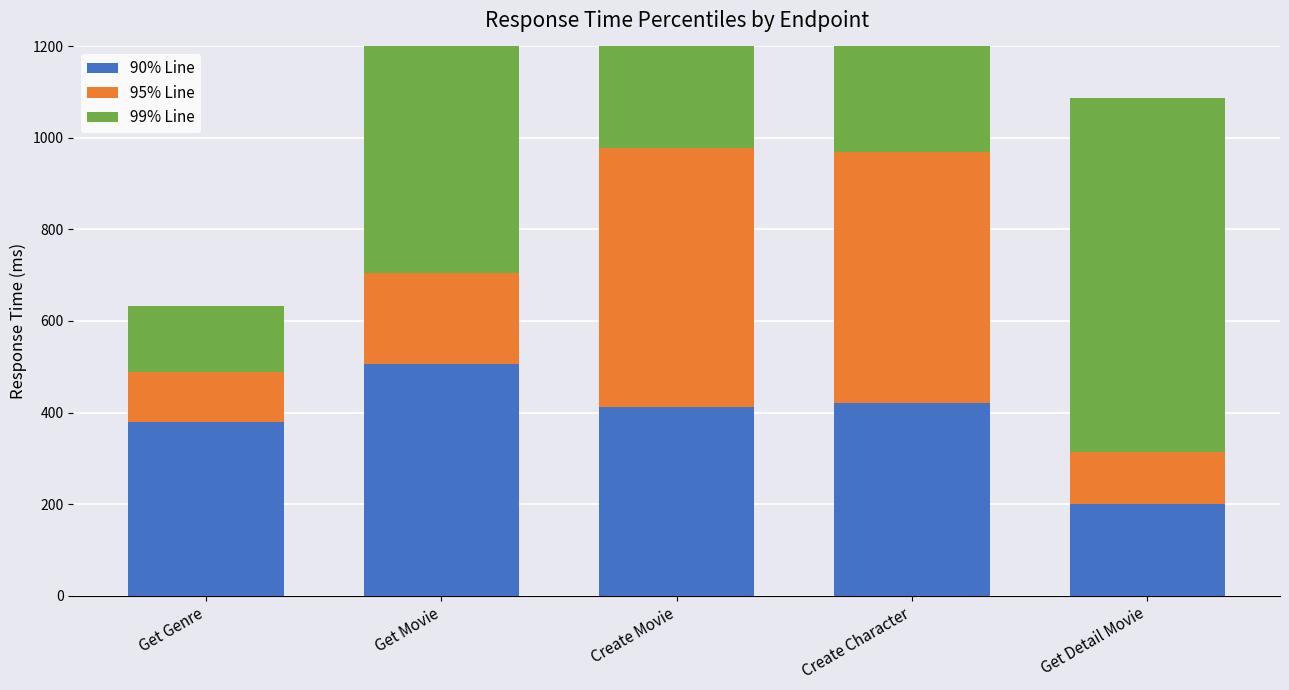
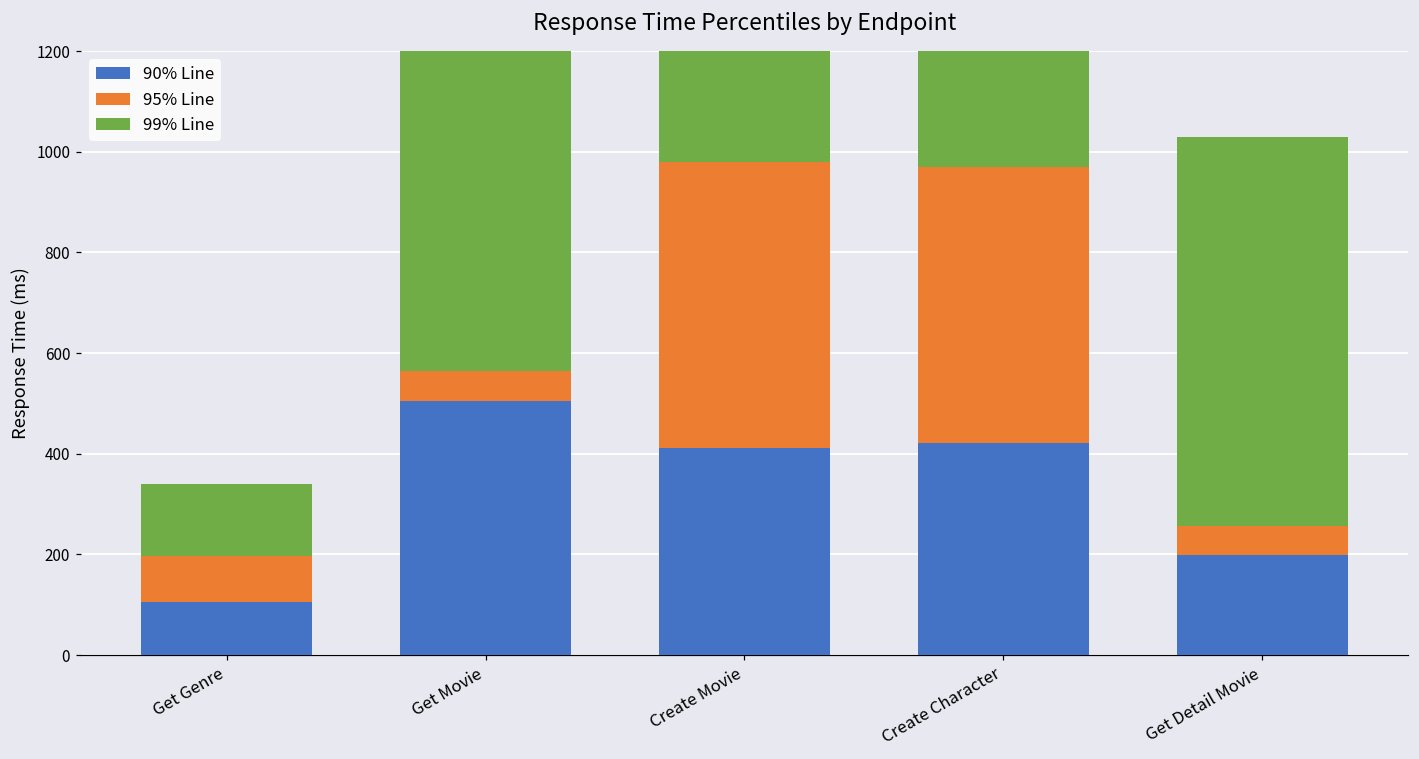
  {
    "90% Line": {
-     "Get Genre": 380,
+     "Get Genre": 110,
      "Get Movie": 510,
      "Create Movie": 410,
      "Create Character": 420,
      "Get Detail Movie": 200
    },
    "95% Line": {
-     "Get Genre": 110,
-     "Get Movie": 200,
+     "Get Genre": 90,
+     "Get Movie": 60,
      "Create Movie": 570,
      "Create Character": 550,
-     "Get Detail Movie": 120
+     "Get Detail Movie": 60
    },
    "99% Line": {
      "Get Genre": 140,
      "Get Detail Movie": 770
    }
  }
